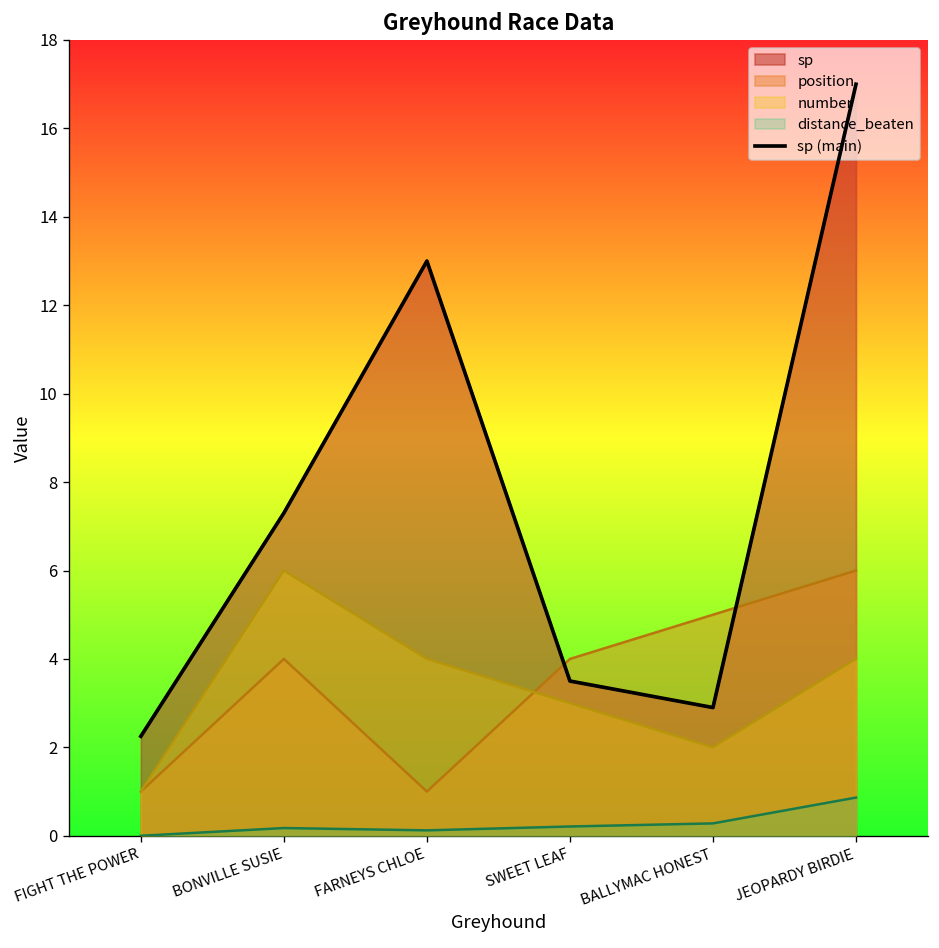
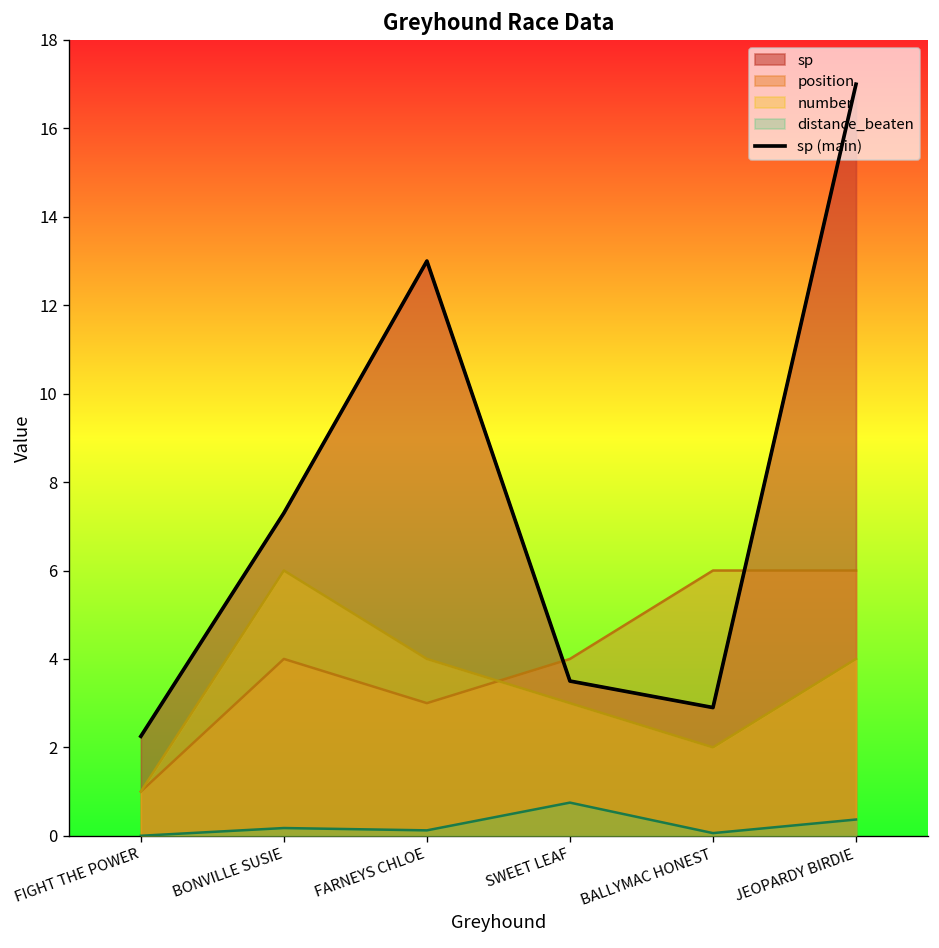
  {
    "sp": {
      "FIGHT THE POWER": 2.3,
      "BONVILLE SUSIE": 7.3,
      "FARNEYS CHLOE": 13.0,
      "SWEET LEAF": 3.5,
      "BALLYMAC HONEST": 2.9
    },
    "position": {
      "BONVILLE SUSIE": 4,
-     "FARNEYS CHLOE": 1,
+     "FARNEYS CHLOE": 3,
      "SWEET LEAF": 4,
-     "BALLYMAC HONEST": 5,
+     "BALLYMAC HONEST": 6,
      "JEOPARDY BIRDIE": 6
    },
    "number": {
      "BONVILLE SUSIE": 6.0,
      "FARNEYS CHLOE": 4.0,
      "SWEET LEAF": 3.0,
      "BALLYMAC HONEST": 2.0,
      "JEOPARDY BIRDIE": 4.0
    },
    "distance_beaten": {
      "FIGHT THE POWER": 0.0,
      "BONVILLE SUSIE": 0.2,
      "FARNEYS CHLOE": 0.1,
-     "SWEET LEAF": 0.2,
-     "BALLYMAC HONEST": 0.3,
-     "JEOPARDY BIRDIE": 0.9
+     "SWEET LEAF": 0.8,
+     "BALLYMAC HONEST": 0.1,
+     "JEOPARDY BIRDIE": 0.4
    }
  }
